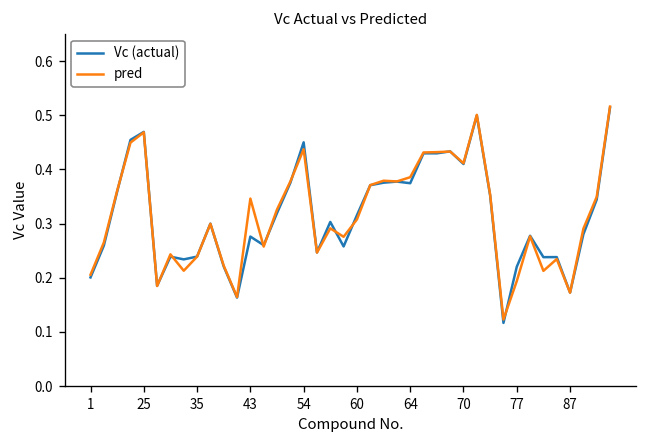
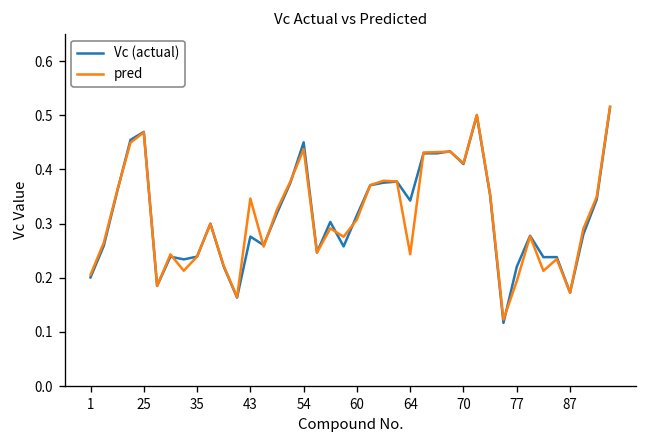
  {
    "Vc (actual)": {
      "43": 0.28,
      "54": 0.45,
      "60": 0.32,
-     "64": 0.37,
+     "64": 0.34,
      "77": 0.22
    },
    "pred": {
      "43": 0.35,
      "54": 0.44,
      "60": 0.31,
-     "64": 0.39,
+     "64": 0.24,
      "77": 0.19
    }
  }
